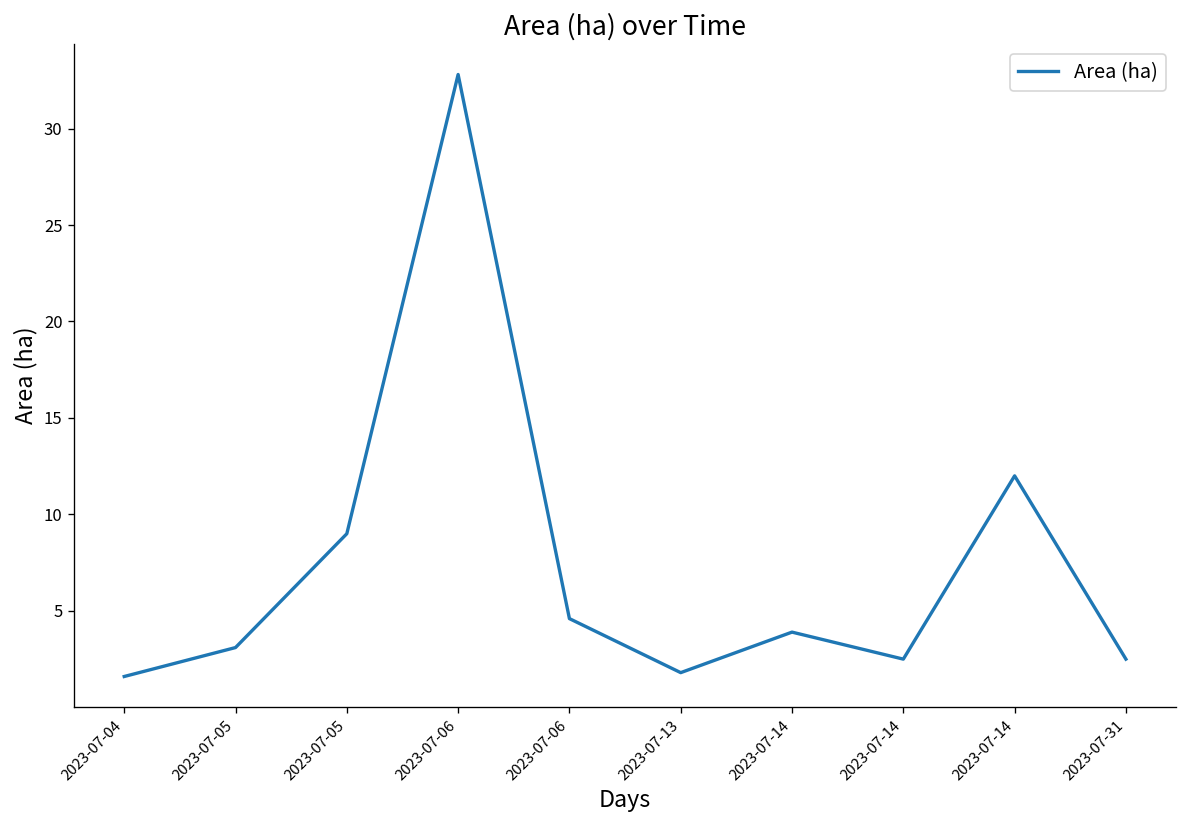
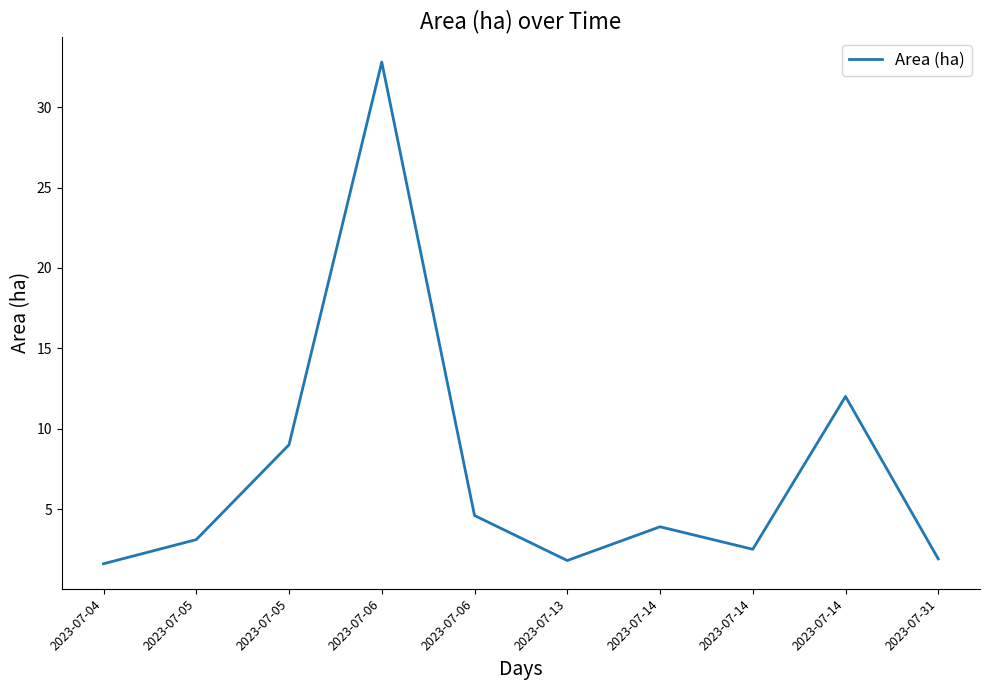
  {
    "2023-07-04": 1.6,
    "2023-07-13": 1.8,
-   "2023-07-31": 2.5
+   "2023-07-31": 1.9
  }
